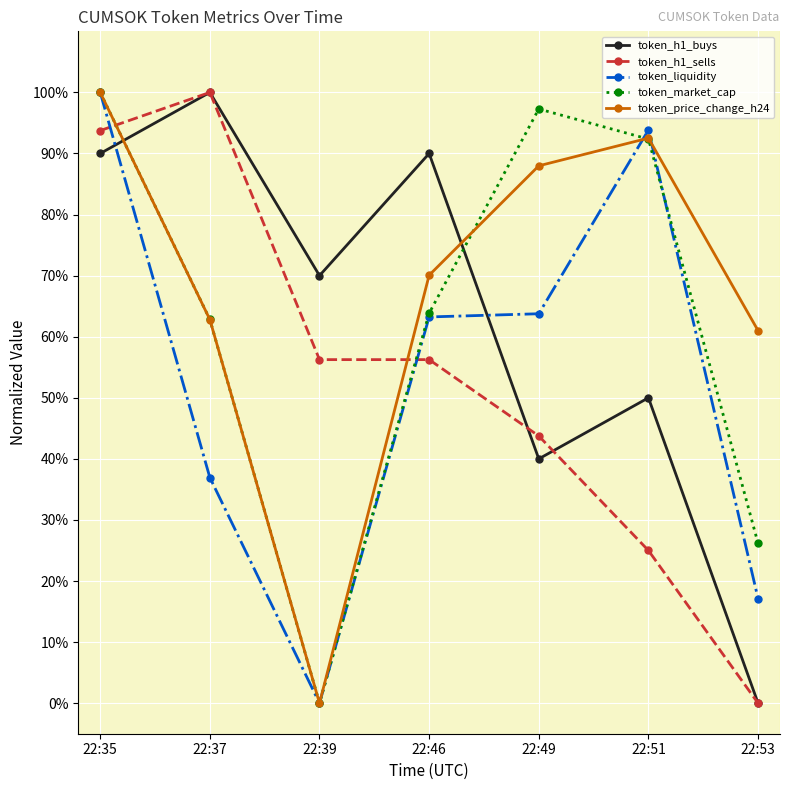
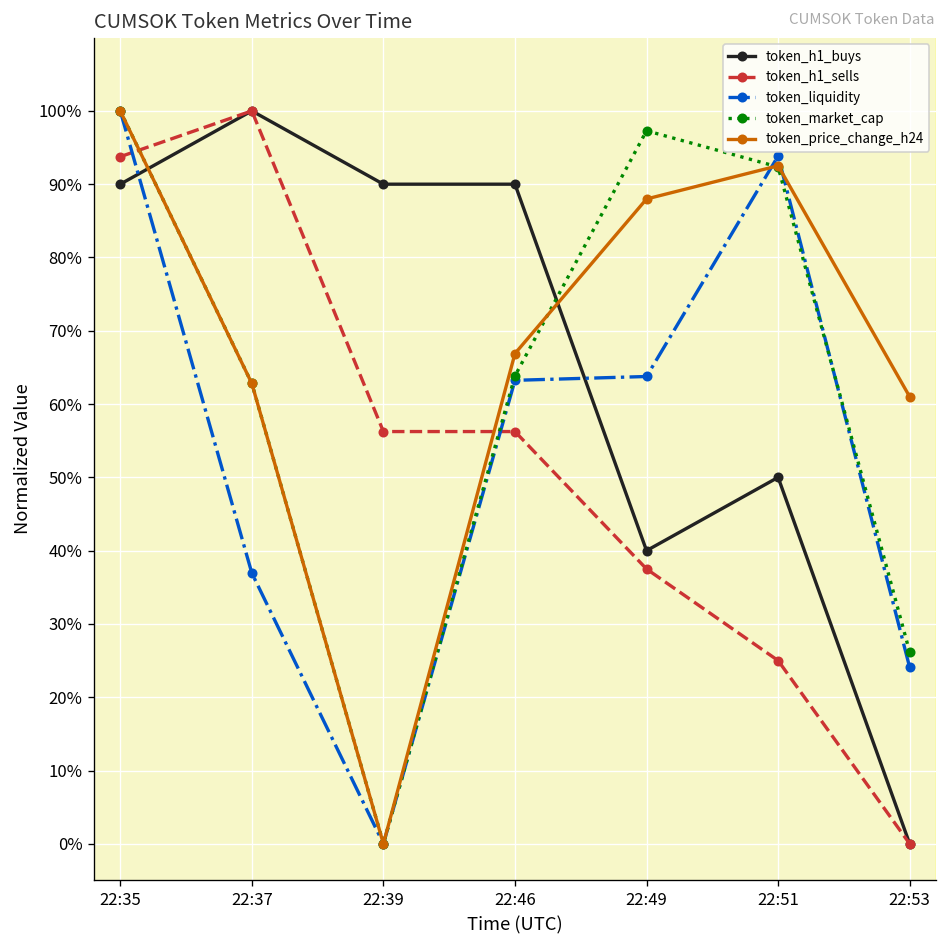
  {
    "token_h1_buys": {
      "22:35": "90%",
-     "22:39": "70%",
+     "22:39": "90%",
      "22:46": "90%",
      "22:49": "40%",
      "22:51": "50%"
    },
    "token_h1_sells": {
      "22:35": "94%",
      "22:39": "56%",
      "22:46": "56%",
-     "22:49": "44%",
+     "22:49": "38%",
      "22:51": "25%"
    },
    "token_liquidity": {
      "22:37": "37%",
      "22:46": "63%",
      "22:49": "64%",
      "22:51": "94%",
-     "22:53": "17%"
+     "22:53": "24%"
    },
    "token_market_cap": {
      "22:46": "64%",
      "22:49": "97%",
      "22:53": "26%"
    },
    "token_price_change_h24": {
-     "22:46": "70%",
+     "22:46": "67%",
      "22:49": "88%",
      "22:53": "61%"
    }
  }
